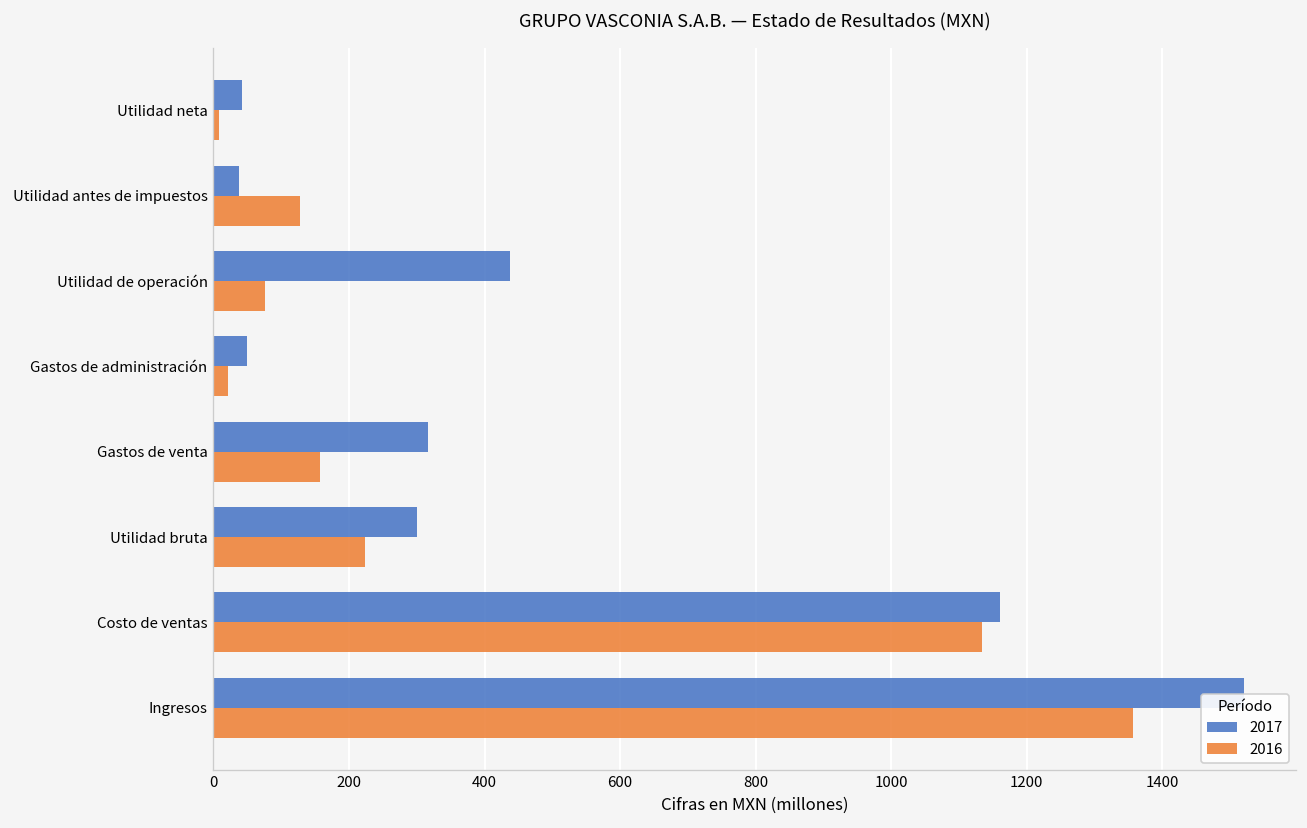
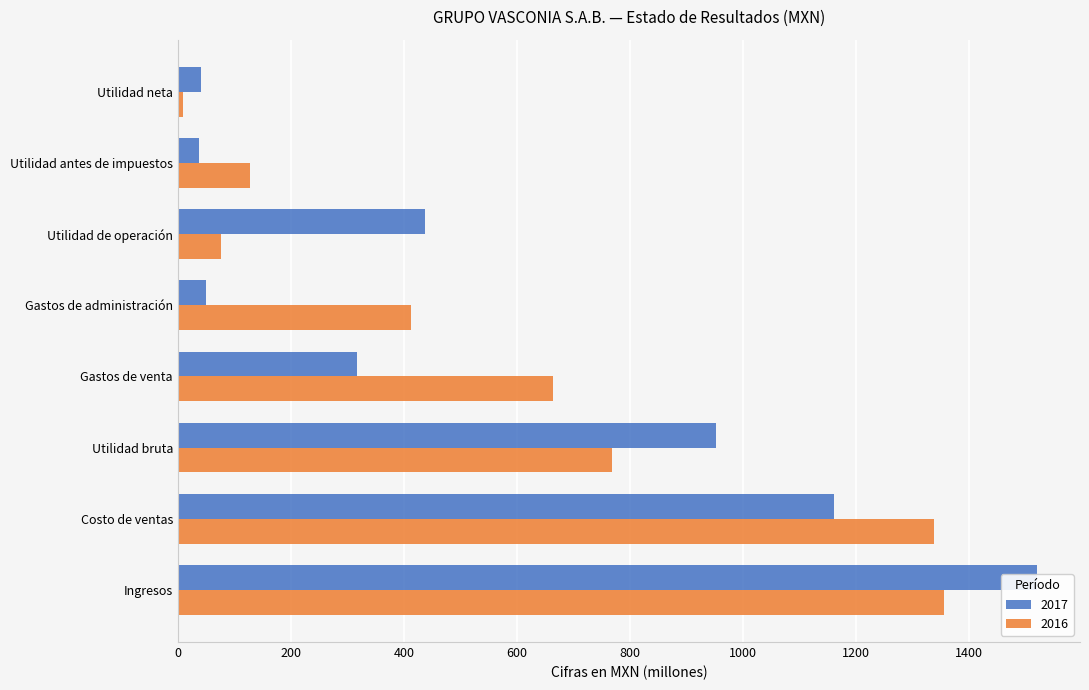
  {
    "2017": {
      "Utilidad neta": 40,
      "Utilidad antes de impuestos": 40,
      "Utilidad de operación": 440,
      "Gastos de administración": 50,
      "Gastos de venta": 320,
-     "Utilidad bruta": 300,
+     "Utilidad bruta": 950,
      "Costo de ventas": 1160
    },
    "2016": {
      "Utilidad neta": 10,
      "Utilidad antes de impuestos": 130,
      "Utilidad de operación": 80,
-     "Gastos de administración": 20,
-     "Gastos de venta": 160,
-     "Utilidad bruta": 220,
-     "Costo de ventas": 1130,
+     "Gastos de administración": 410,
+     "Gastos de venta": 660,
+     "Utilidad bruta": 770,
+     "Costo de ventas": 1340,
      "Ingresos": 1360
    }
  }
